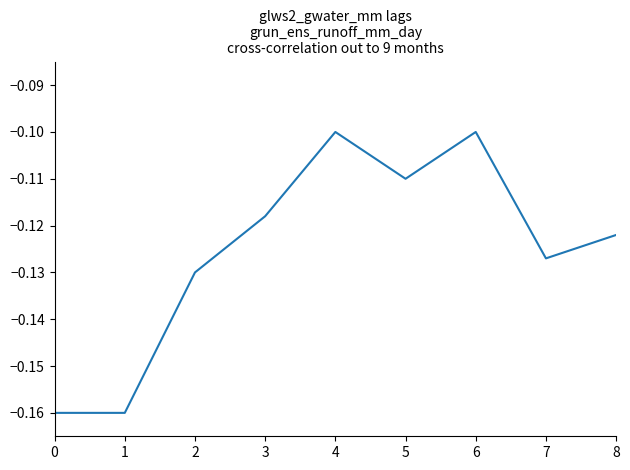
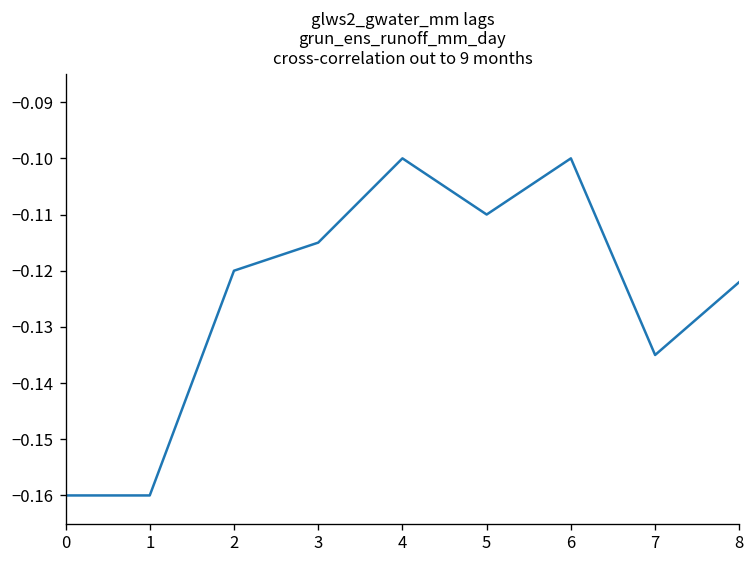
  {
    "0": -0.160,
    "1": -0.160,
-   "2": -0.13,
-   "3": -0.118,
+   "2": -0.12,
+   "3": -0.115,
    "4": -0.100,
    "5": -0.110,
    "6": -0.100,
-   "7": -0.127,
+   "7": -0.135,
    "8": -0.122
  }
